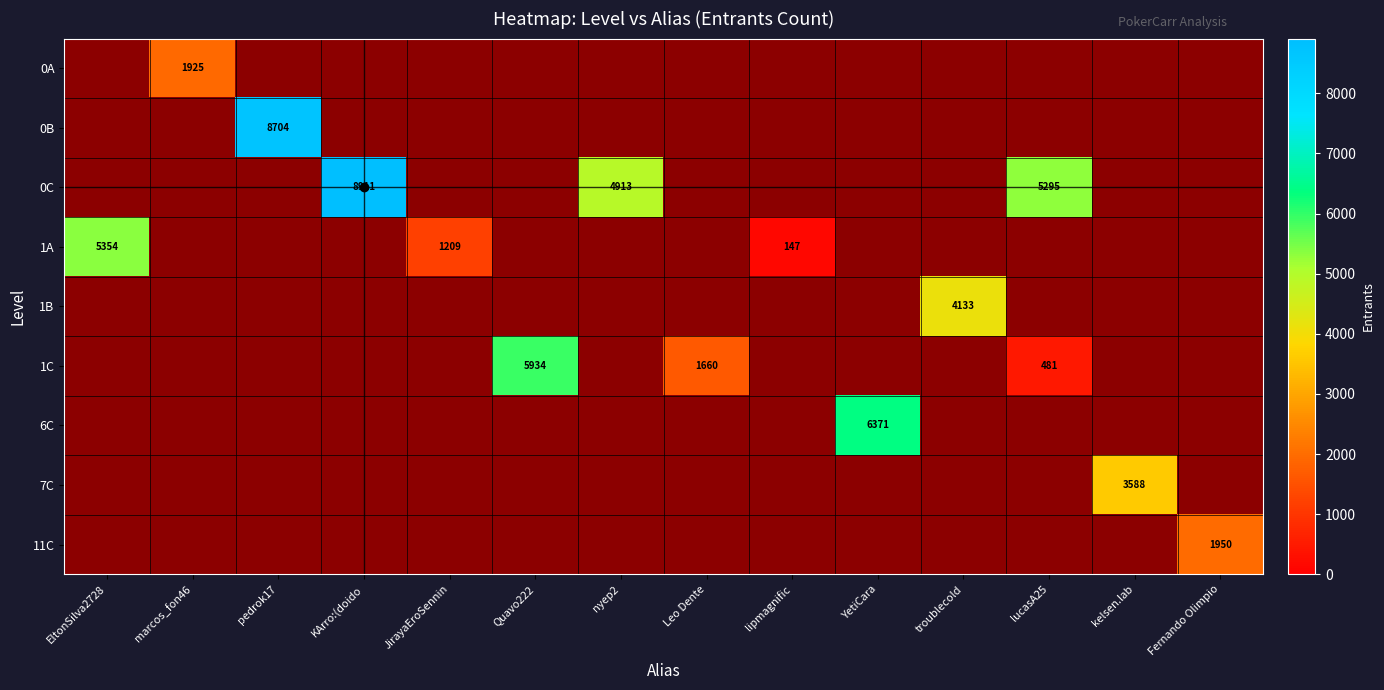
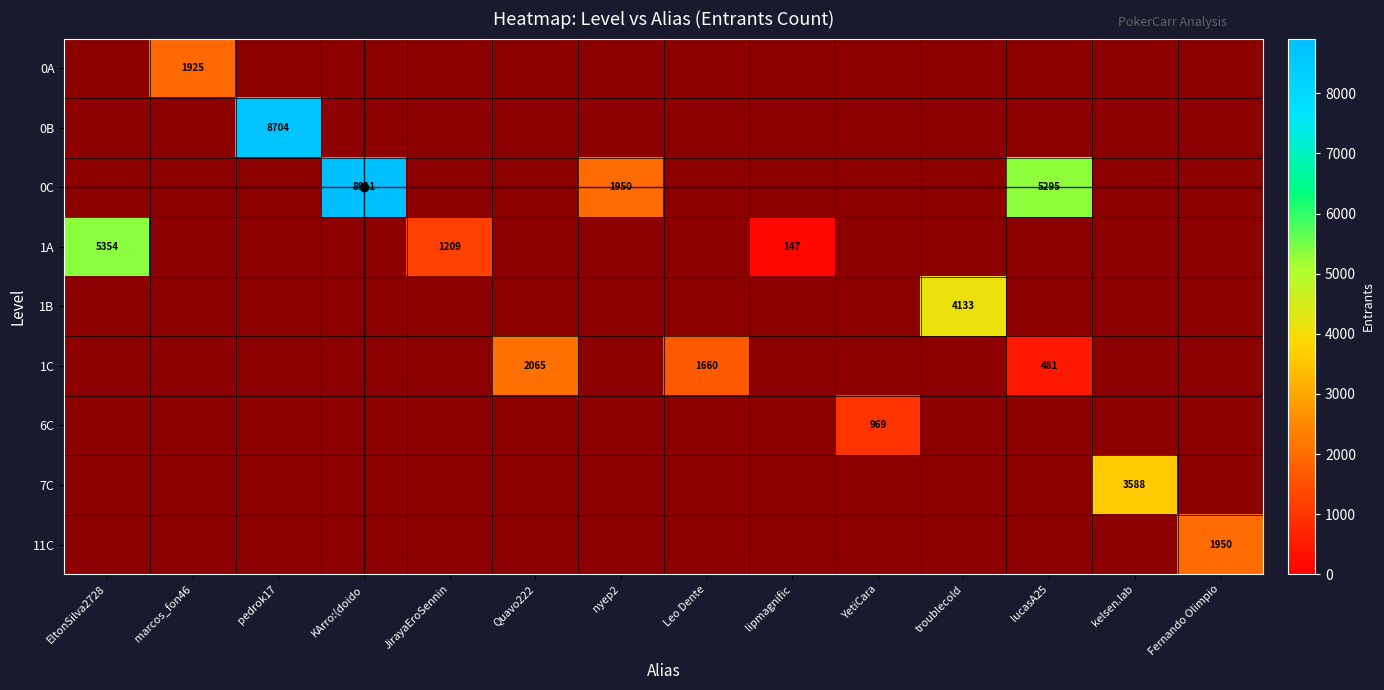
  {
    "0A": {
      "marcos_fon46": 1925
    },
    "0B": {
      "pedrok17": 8704
    },
    "0C": {
-     "nyep2": 4913,
+     "nyep2": 1950,
      "lucasA25": 5295
    },
    "1A": {
      "EltonSilva2728": 5354,
      "JirayaEroSennin": 1209,
      "lipmagnific": 147
    },
    "1B": {
      "troublecold": 4133
    },
    "1C": {
-     "Quavo222": 5934,
+     "Quavo222": 2065,
      "Leo Dente": 1660,
      "lucasA25": 481
    },
    "6C": {
-     "YetiCara": 6371
+     "YetiCara": 969
    },
    "7C": {
      "kelsen.lab": 3588
    },
    "11C": {
      "Fernando Olimpio": 1950
    }
  }
